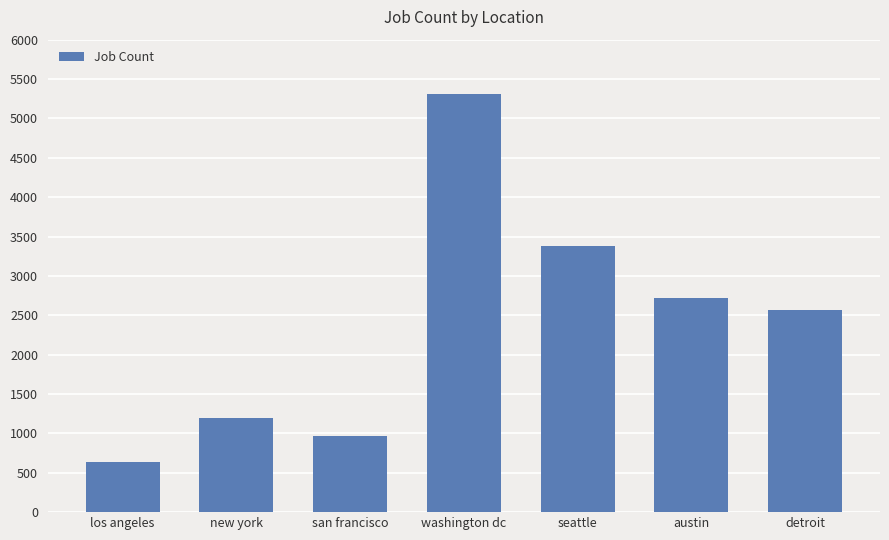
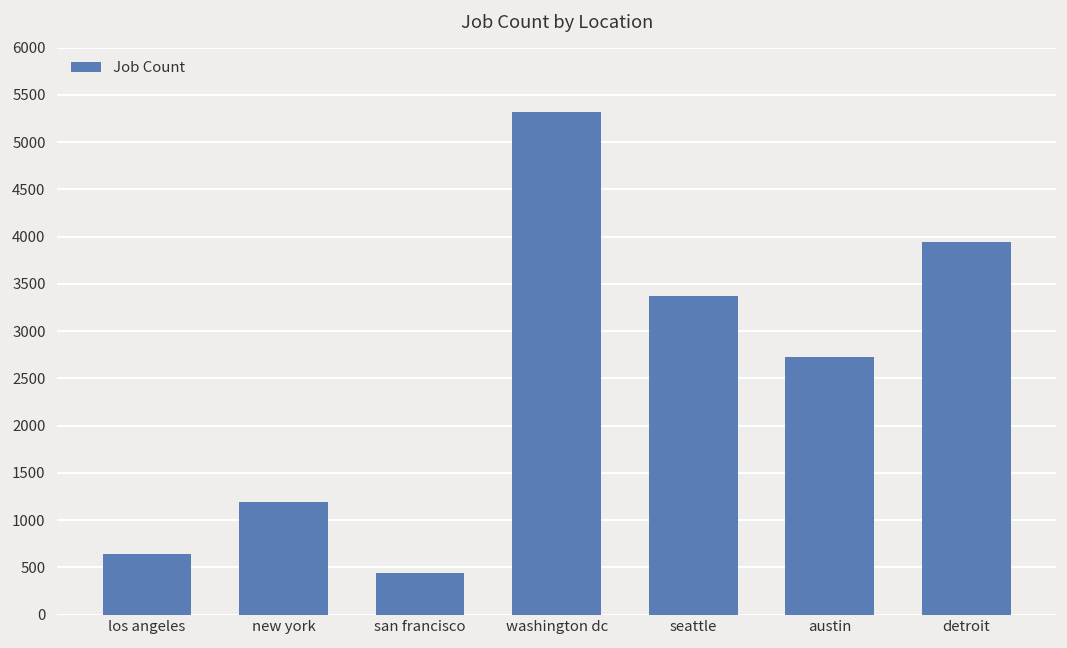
  {
    "los angeles": 600,
    "new york": 1200,
-   "san francisco": 1000,
+   "san francisco": 400,
    "washington dc": 5300,
    "seattle": 3400,
    "austin": 2700,
-   "detroit": 2600
+   "detroit": 3900
  }
